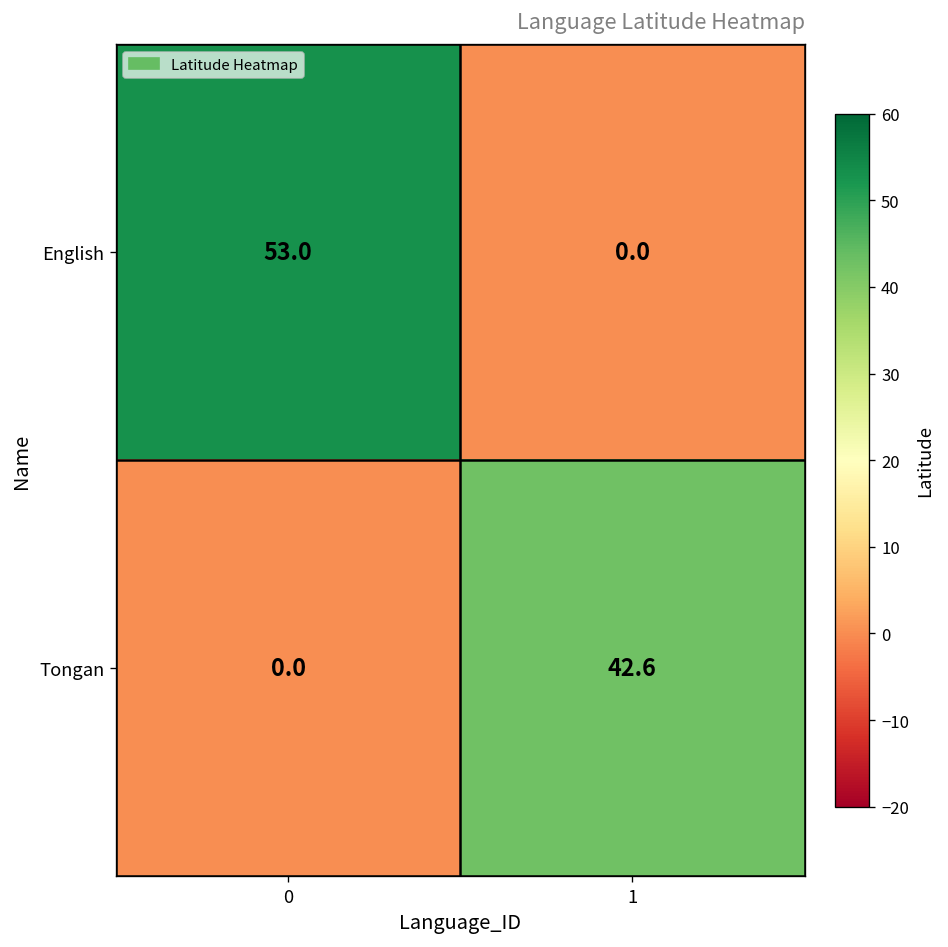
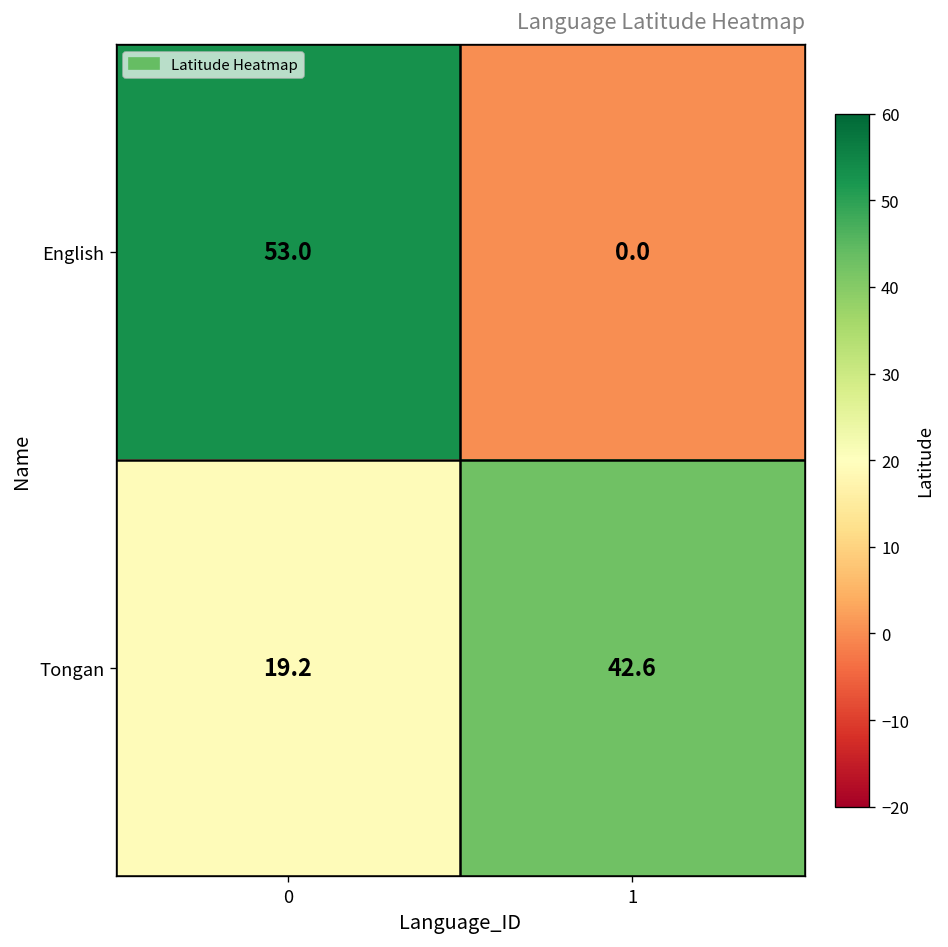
  {
    "English": {
      "0": 53.0,
      "1": 0.0
    },
    "Tongan": {
-     "0": 0.0,
+     "0": 19.2,
      "1": 42.6
    }
  }
